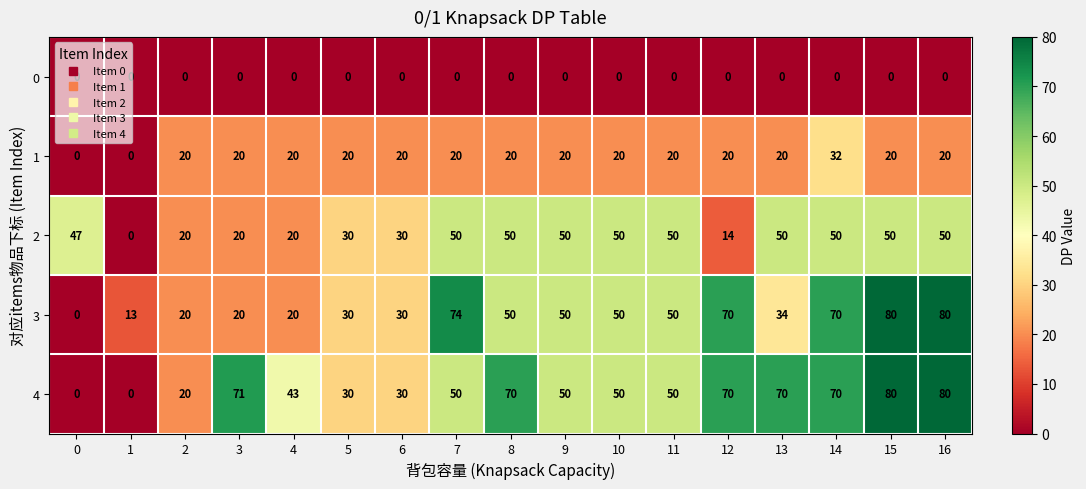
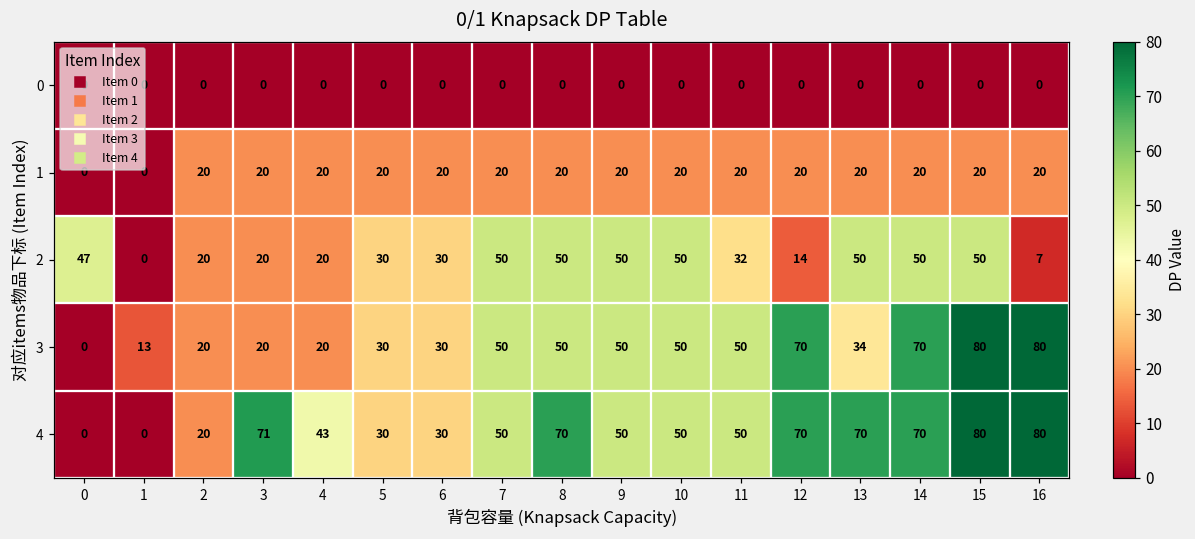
  {
    "0": {
      "2": 0,
      "3": 0,
      "4": 0,
      "5": 0,
      "6": 0,
      "7": 0,
      "8": 0,
      "9": 0,
      "10": 0,
      "11": 0,
      "12": 0,
      "13": 0,
      "14": 0,
      "15": 0,
      "16": 0
    },
    "1": {
      "0": 0,
      "1": 0,
      "2": 20,
      "3": 20,
      "4": 20,
      "5": 20,
      "6": 20,
      "7": 20,
      "8": 20,
      "9": 20,
      "10": 20,
      "11": 20,
      "12": 20,
      "13": 20,
-     "14": 32,
+     "14": 20,
      "15": 20,
      "16": 20
    },
    "2": {
      "0": 47,
      "1": 0,
      "2": 20,
      "3": 20,
      "4": 20,
      "5": 30,
      "6": 30,
      "7": 50,
      "8": 50,
      "9": 50,
      "10": 50,
-     "11": 50,
+     "11": 32,
      "12": 14,
      "13": 50,
      "14": 50,
      "15": 50,
-     "16": 50
+     "16": 7
    },
    "3": {
      "0": 0,
      "1": 13,
      "2": 20,
      "3": 20,
      "4": 20,
      "5": 30,
      "6": 30,
-     "7": 74,
+     "7": 50,
      "8": 50,
      "9": 50,
      "10": 50,
      "11": 50,
      "12": 70,
      "13": 34,
      "14": 70,
      "15": 80,
      "16": 80
    },
    "4": {
      "0": 0,
      "1": 0,
      "2": 20,
      "3": 71,
      "4": 43,
      "5": 30,
      "6": 30,
      "7": 50,
      "8": 70,
      "9": 50,
      "10": 50,
      "11": 50,
      "12": 70,
      "13": 70,
      "14": 70,
      "15": 80,
      "16": 80
    }
  }
